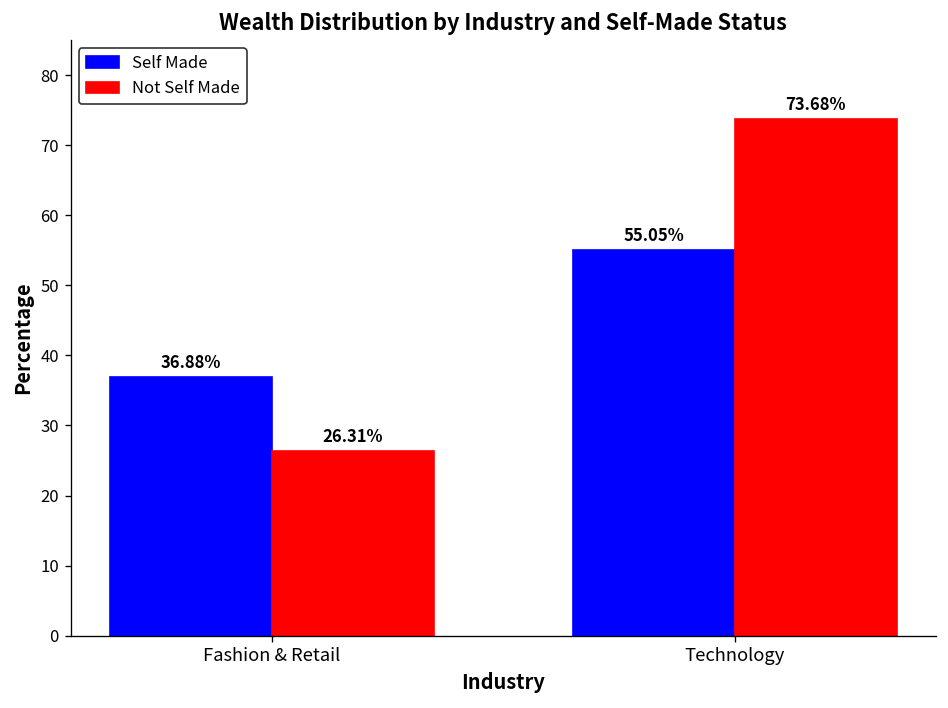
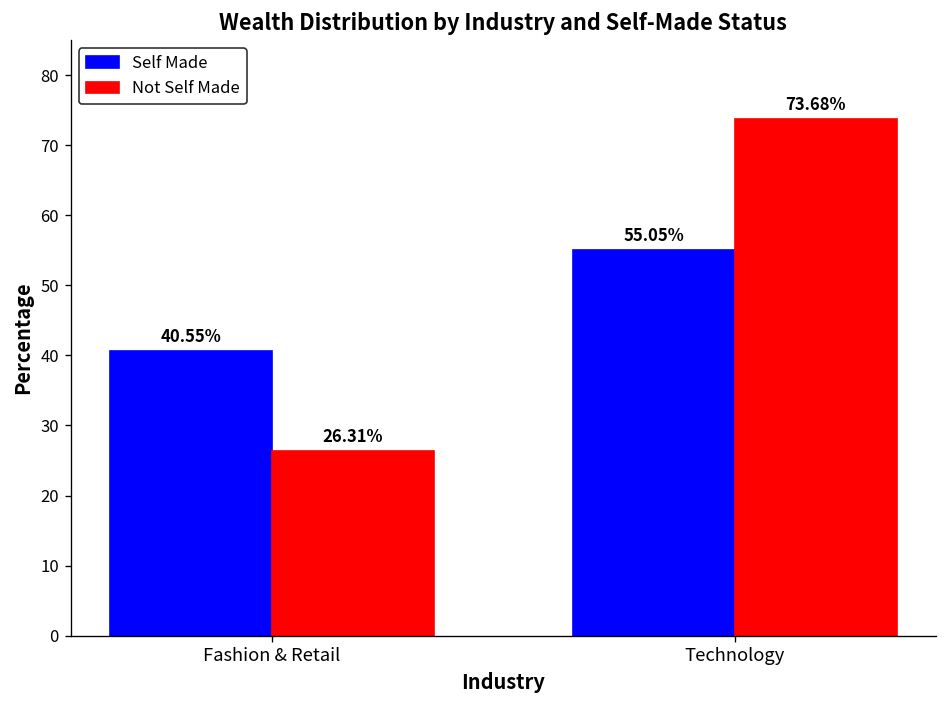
  {
    "Self Made": {
-     "Fashion & Retail": "36.88%",
+     "Fashion & Retail": "40.55%",
      "Technology": "55.05%"
    },
    "Not Self Made": {
      "Fashion & Retail": "26.31%",
      "Technology": "73.68%"
    }
  }
